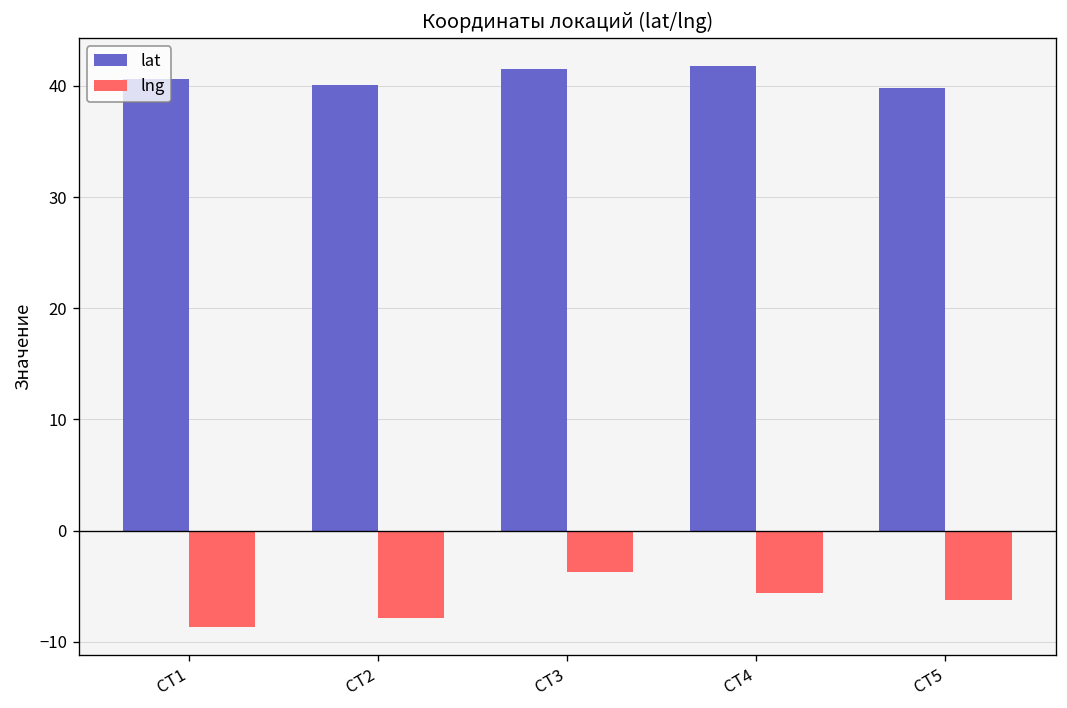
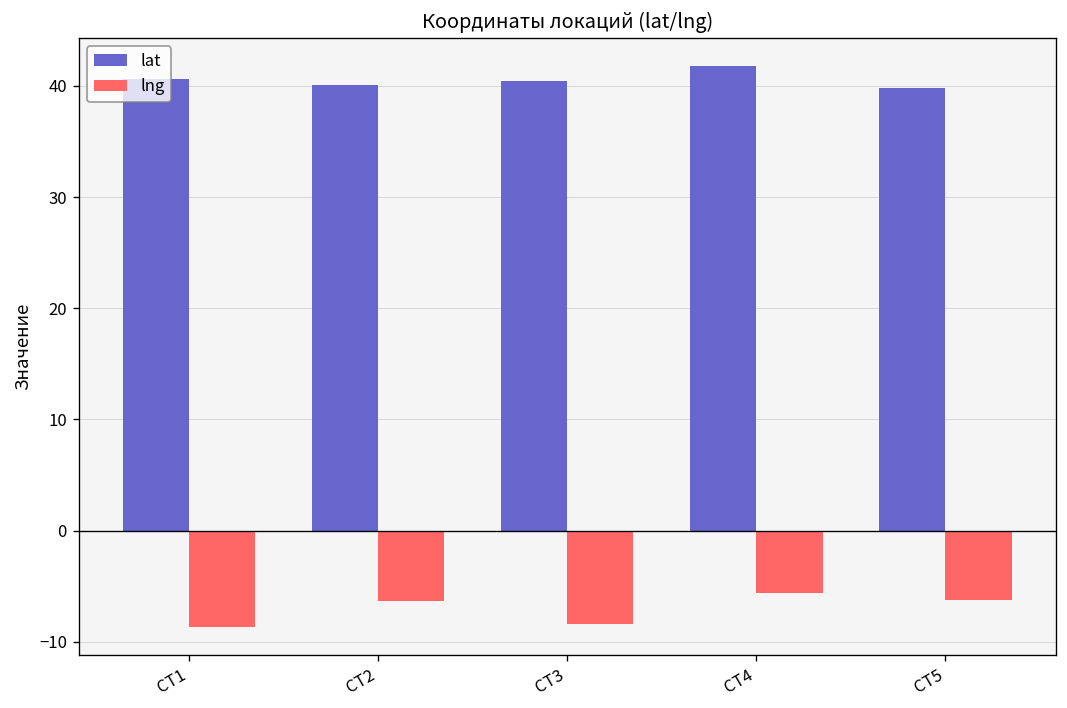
  {
    "lat": {
      "CT2": 40,
-     "CT3": 42,
+     "CT3": 40,
      "CT4": 42,
      "CT5": 40
    },
    "lng": {
      "CT1": -9,
-     "CT2": -8,
-     "CT3": -4,
+     "CT2": -6,
+     "CT3": -8,
      "CT4": -6,
      "CT5": -6
    }
  }
